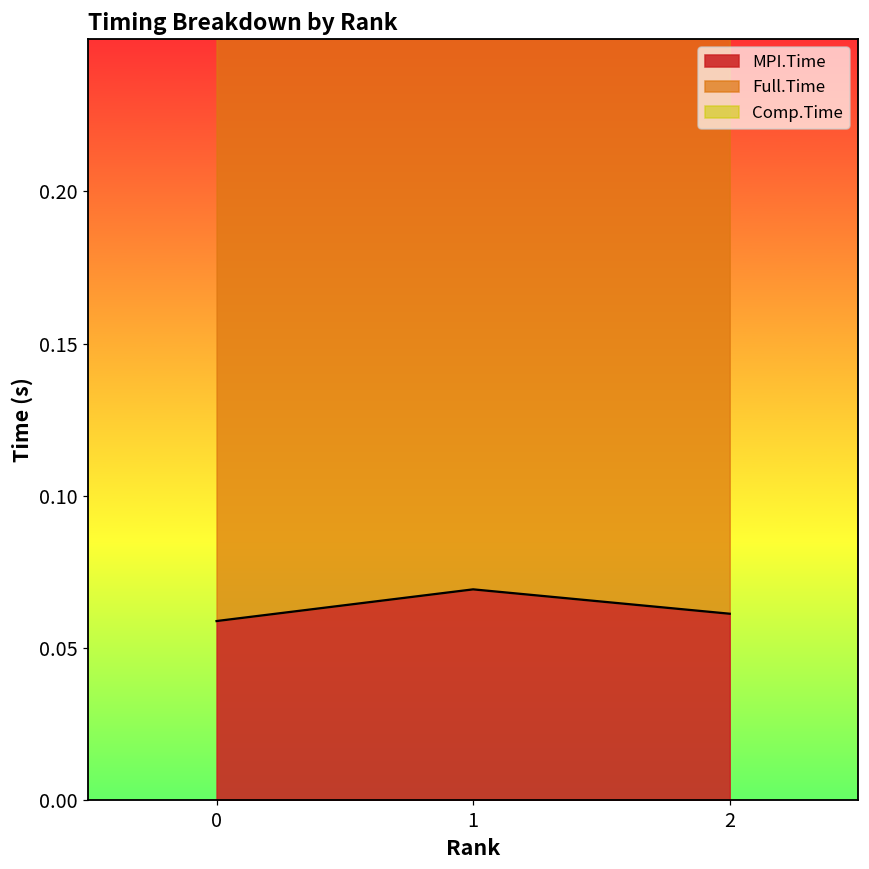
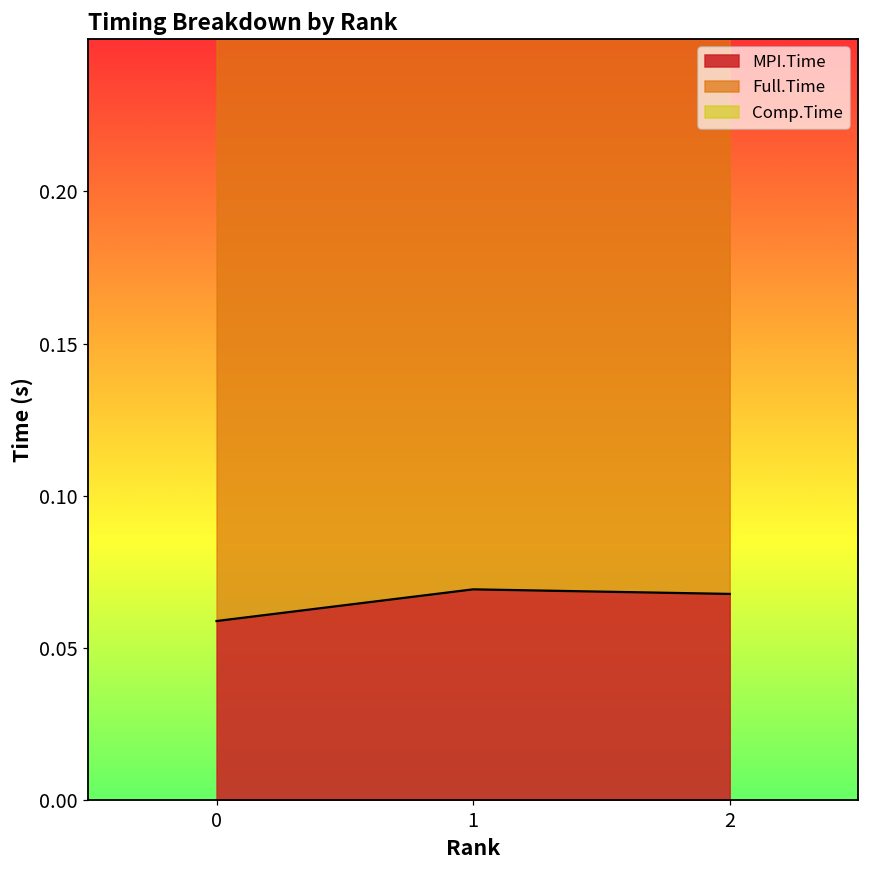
  {
    "MPI.Time": {
      "0": 0.059,
      "1": 0.069,
-     "2": 0.061
+     "2": 0.068
    }
  }
